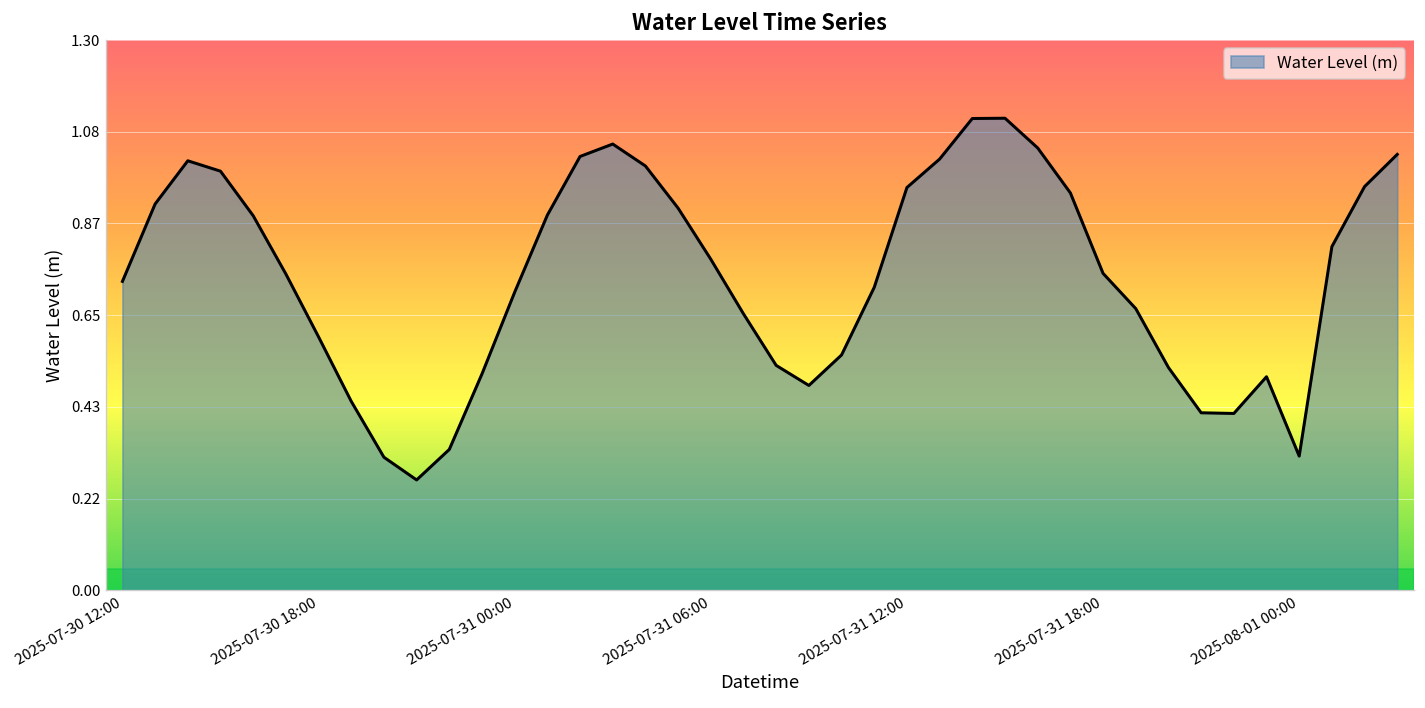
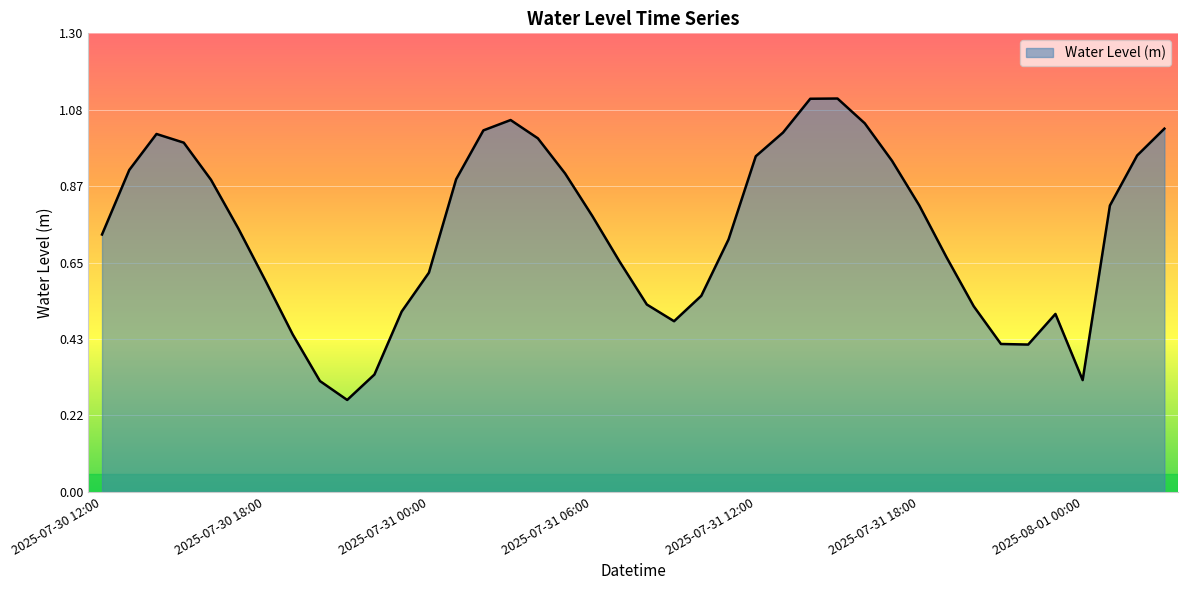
  {
    "2025-07-30 12:00": 0.73,
    "2025-07-30 18:00": 0.60,
-   "2025-07-31 00:00": 0.70,
+   "2025-07-31 00:00": 0.62,
    "2025-07-31 06:00": 0.78,
    "2025-07-31 12:00": 0.95,
-   "2025-07-31 18:00": 0.75,
+   "2025-07-31 18:00": 0.81,
    "2025-08-01 00:00": 0.32
  }
